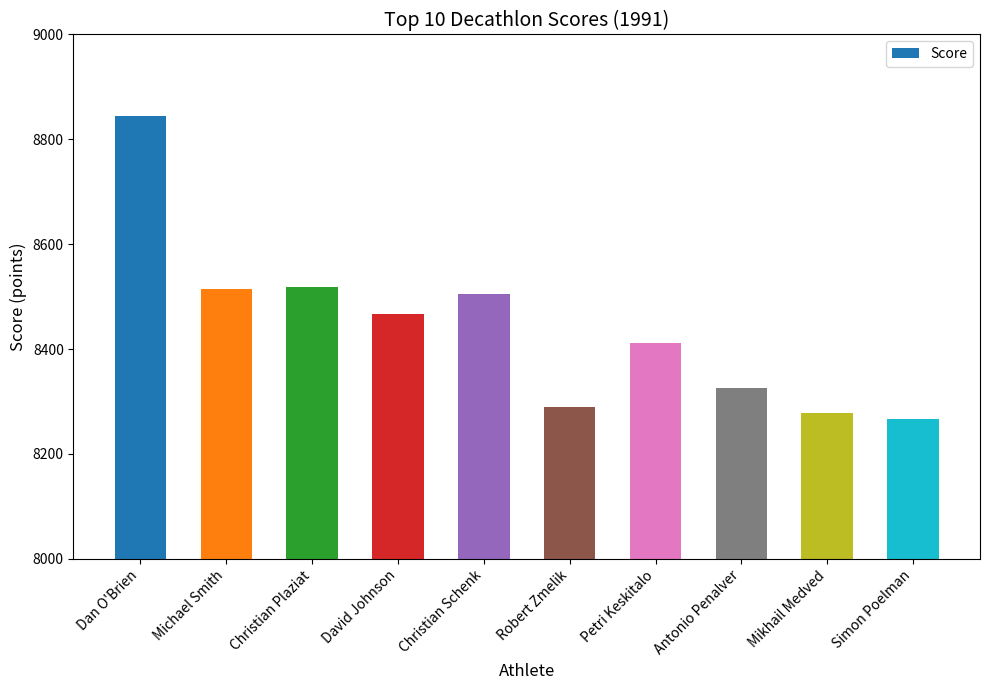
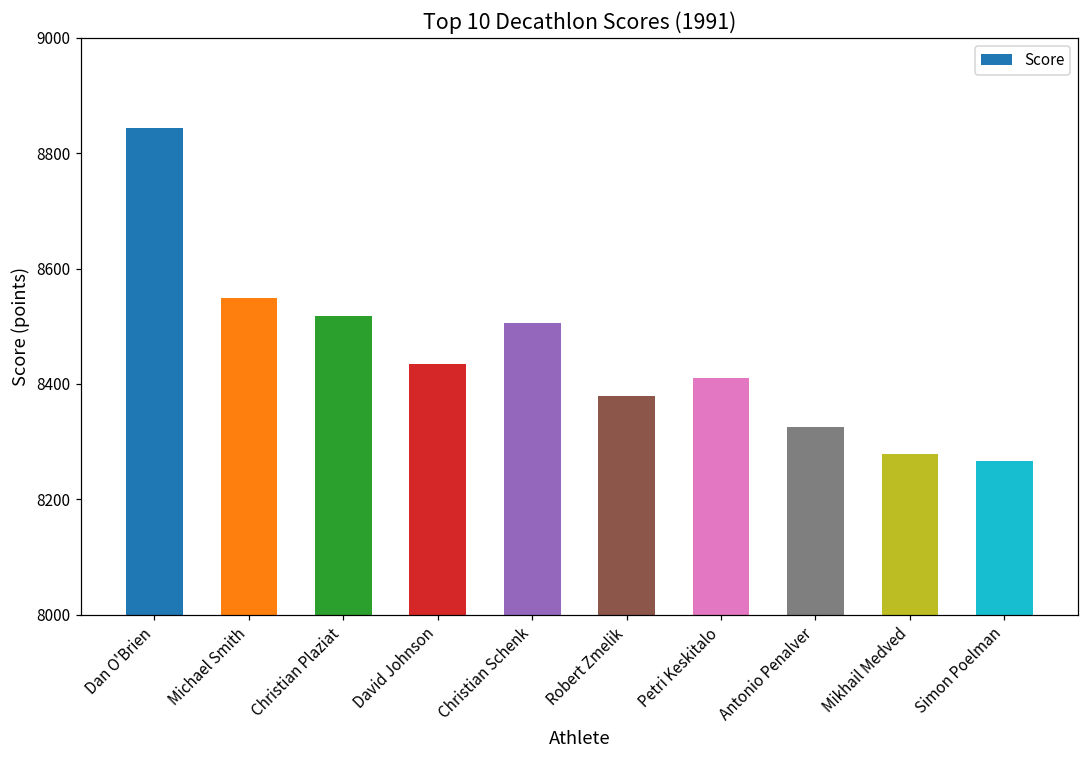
  {
    "Dan O'Brien": 8840,
-   "Michael Smith": 8520,
+   "Michael Smith": 8550,
    "Christian Plaziat": 8520,
-   "David Johnson": 8470,
+   "David Johnson": 8440,
    "Christian Schenk": 8510,
-   "Robert Zmelik": 8290,
+   "Robert Zmelik": 8380,
    "Petri Keskitalo": 8410,
    "Antonio Penalver": 8330,
    "Mikhail Medved": 8280,
    "Simon Poelman": 8270
  }
